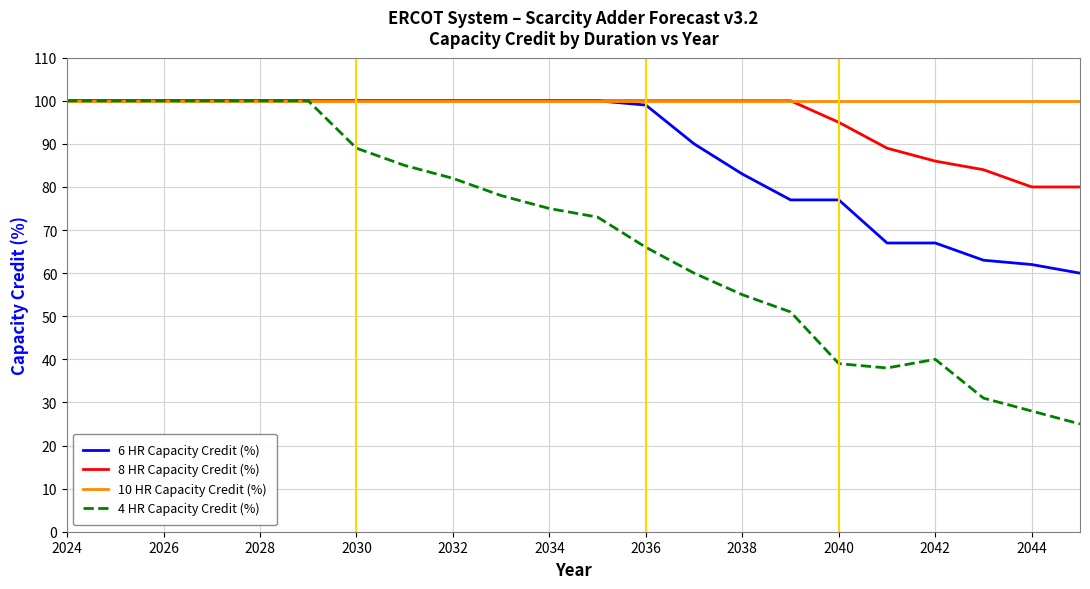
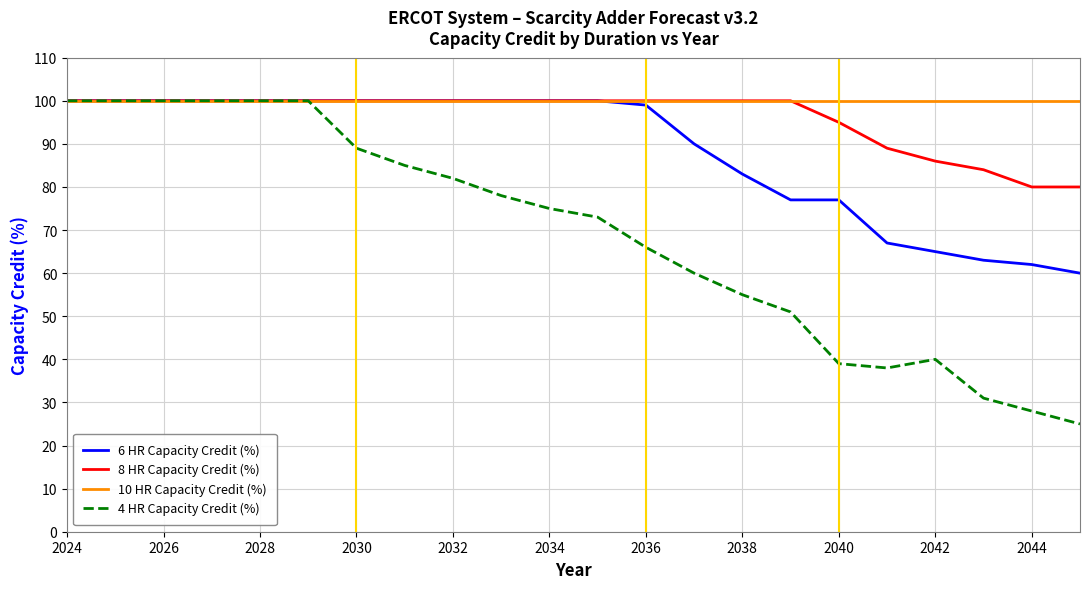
  {
    "6 HR Capacity Credit (%)": {
      "2036": 99,
      "2038": 83,
      "2040": 77,
-     "2042": 67,
+     "2042": 65,
      "2044": 62
    },
    "8 HR Capacity Credit (%)": {
      "2040": 95,
      "2042": 86,
      "2044": 80
    },
    "10 HR Capacity Credit (%)": {
      "2040": 100,
      "2042": 100,
      "2044": 100
    },
    "4 HR Capacity Credit (%)": {
      "2030": 89,
      "2032": 82,
      "2034": 75,
      "2036": 66,
      "2038": 55,
      "2040": 39,
      "2042": 40,
      "2044": 28
    }
  }
